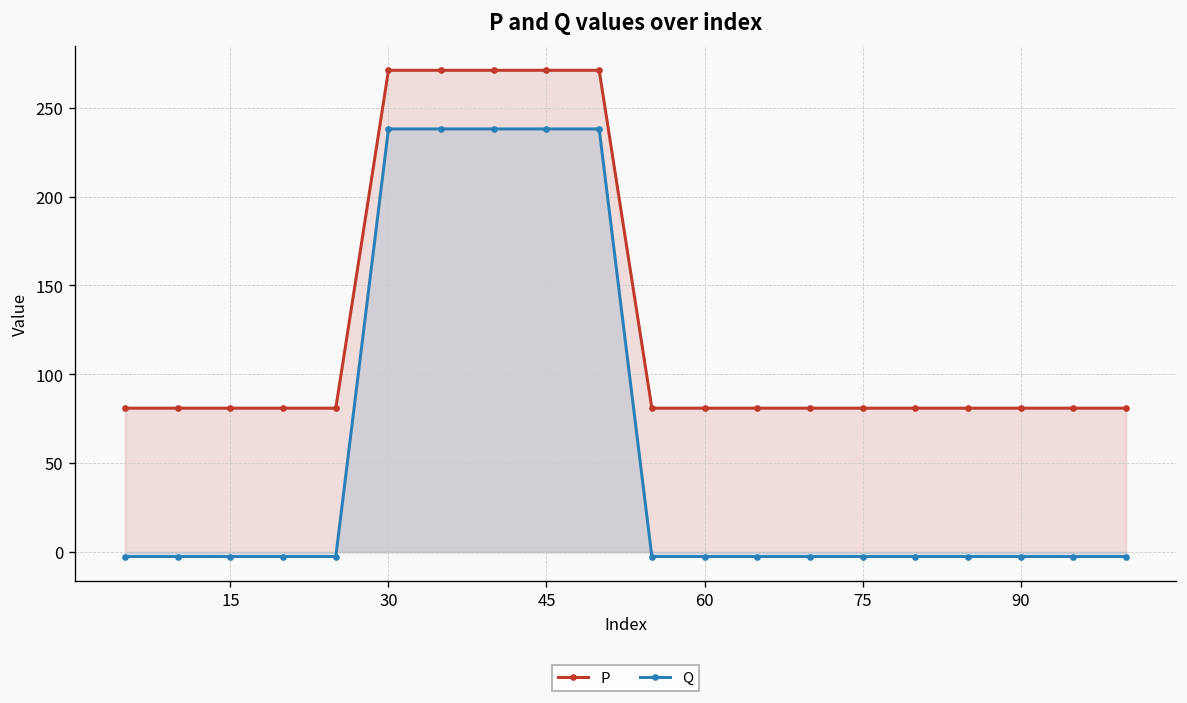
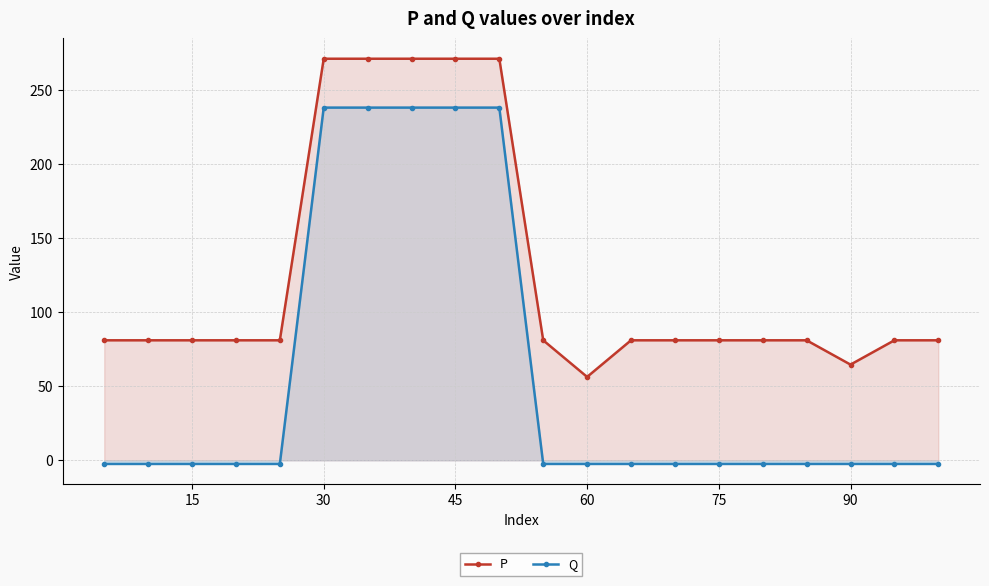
  {
    "P": {
      "15": 81,
      "30": 271,
      "45": 271,
-     "60": 81,
+     "60": 56,
      "75": 81,
-     "90": 81
+     "90": 65
    }
  }
